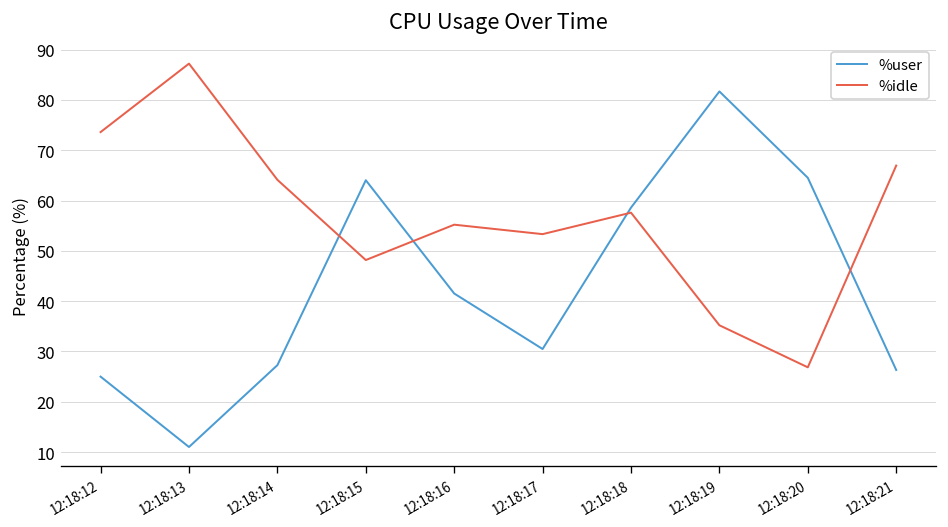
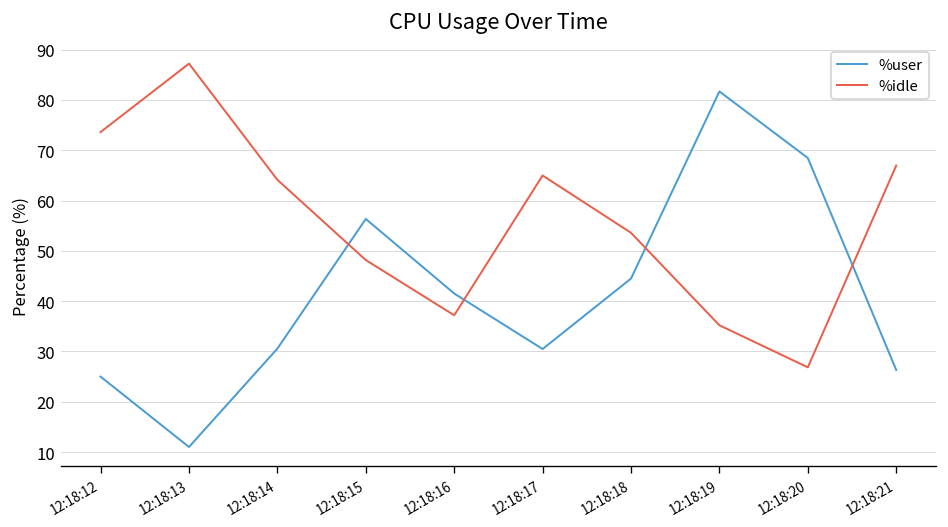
  {
    "%user": {
      "12:18:12": 25,
      "12:18:13": 11,
-     "12:18:14": 27,
-     "12:18:15": 64,
+     "12:18:14": 31,
+     "12:18:15": 56,
      "12:18:16": 42,
      "12:18:17": 30,
-     "12:18:18": 59,
+     "12:18:18": 45,
      "12:18:19": 82,
-     "12:18:20": 65,
+     "12:18:20": 68,
      "12:18:21": 26
    },
    "%idle": {
      "12:18:12": 74,
      "12:18:13": 87,
      "12:18:14": 64,
      "12:18:15": 48,
-     "12:18:16": 55,
-     "12:18:17": 53,
-     "12:18:18": 58,
+     "12:18:16": 37,
+     "12:18:17": 65,
+     "12:18:18": 54,
      "12:18:19": 35,
      "12:18:20": 27,
      "12:18:21": 67
    }
  }
